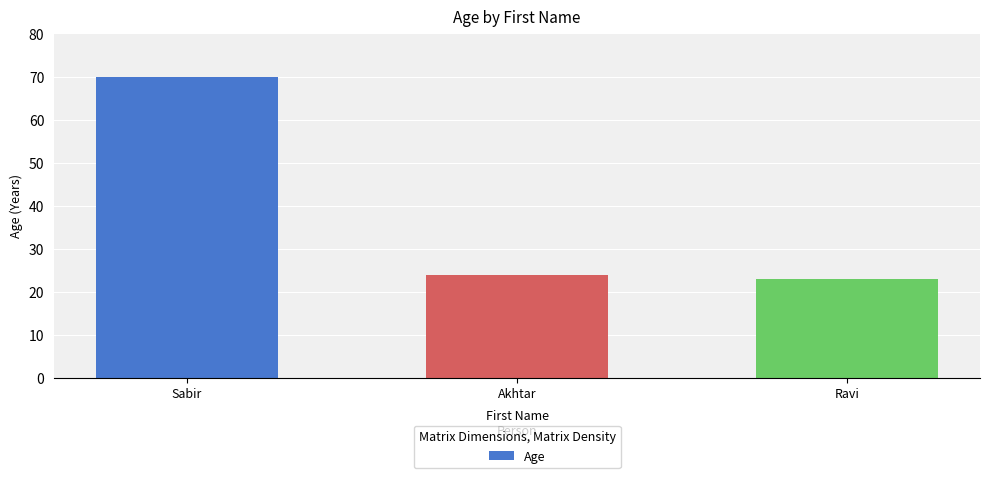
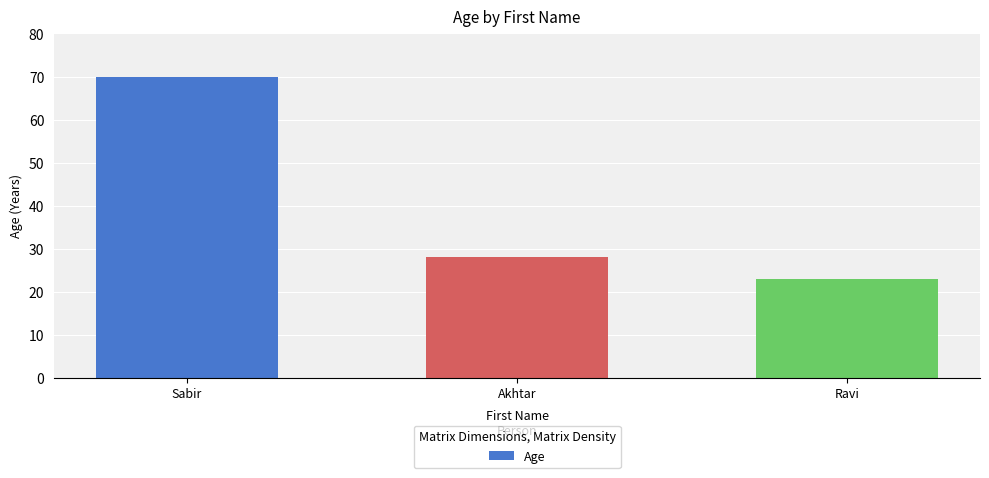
  {
    "Sabir": 70,
-   "Akhtar": 24,
+   "Akhtar": 28,
    "Ravi": 23
  }
